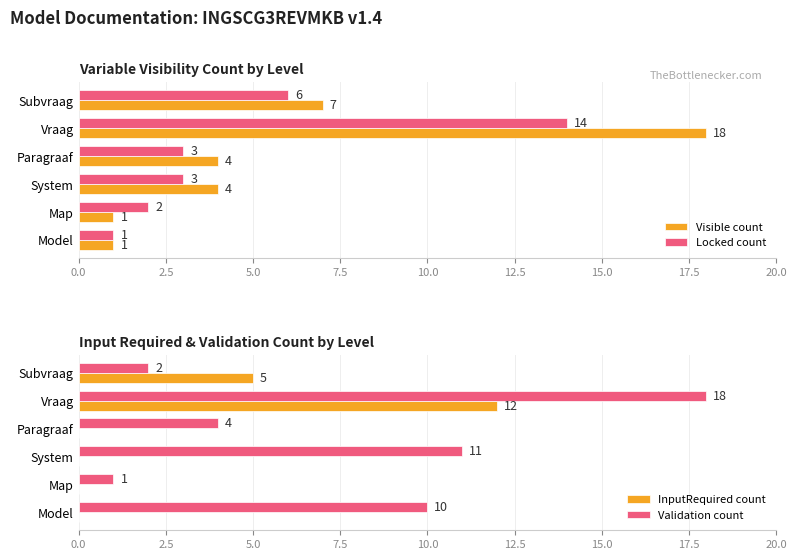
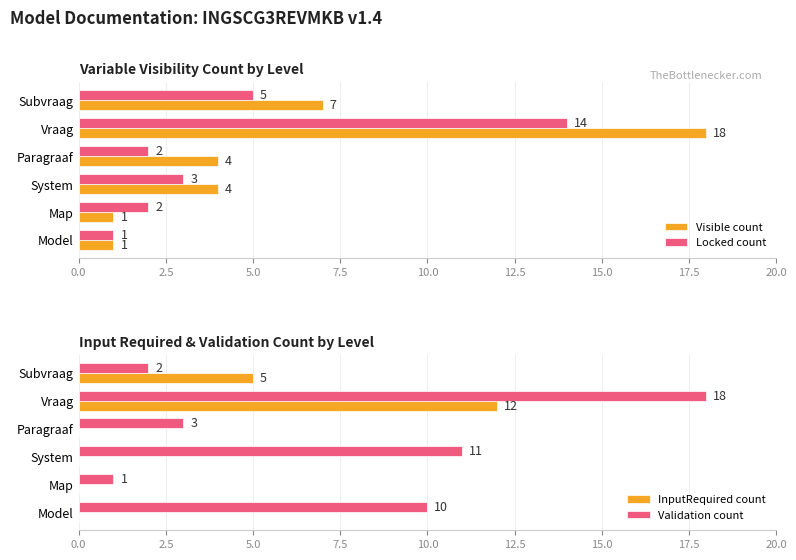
  {
    "Variable Visibility Count by Level": {
      "Visible count": {
        "Subvraag": 7,
        "Vraag": 18,
        "Paragraaf": 4,
        "System": 4,
        "Map": 1
      },
      "Locked count": {
-       "Subvraag": 6,
+       "Subvraag": 5,
        "Vraag": 14,
-       "Paragraaf": 3,
+       "Paragraaf": 2,
        "System": 3,
        "Map": 2
      }
    },
    "Input Required & Validation Count by Level": {
      "InputRequired count": {
        "Subvraag": 5,
        "Vraag": 12
      },
      "Validation count": {
        "Subvraag": 2,
        "Vraag": 18,
-       "Paragraaf": 4,
+       "Paragraaf": 3,
        "System": 11,
        "Map": 1,
        "Model": 10
      }
    }
  }
